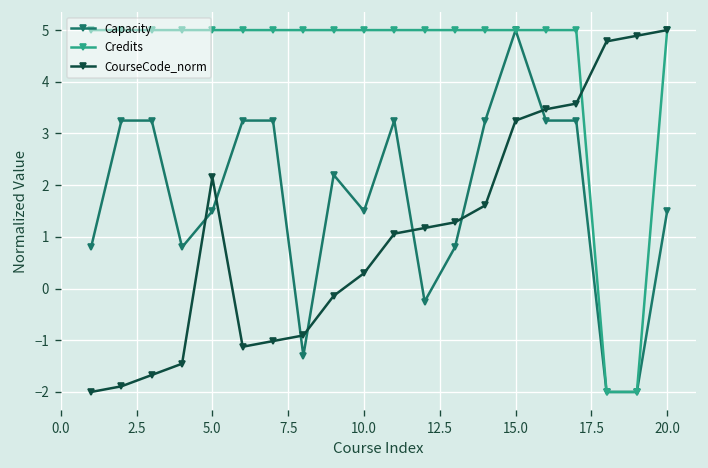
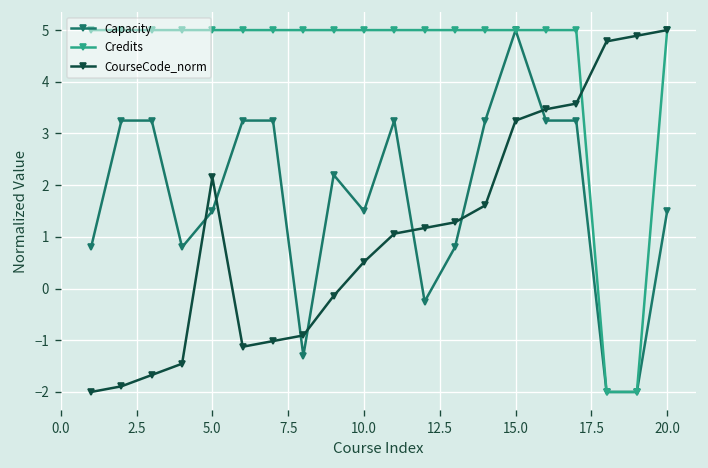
  {
    "CourseCode_norm": {
      "5.0": 2.2,
-     "10.0": 0.3,
+     "10.0": 0.5,
      "15.0": 3.3
    }
  }
